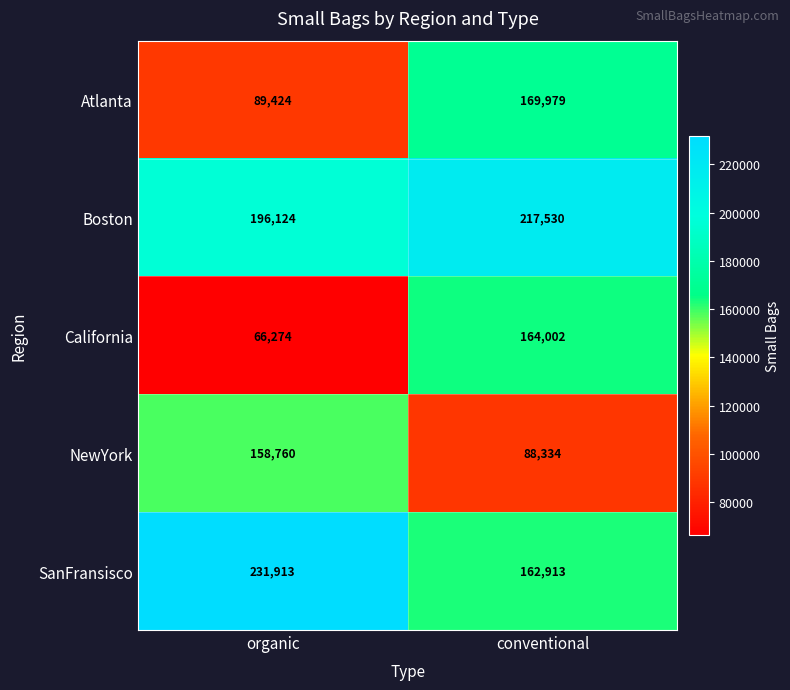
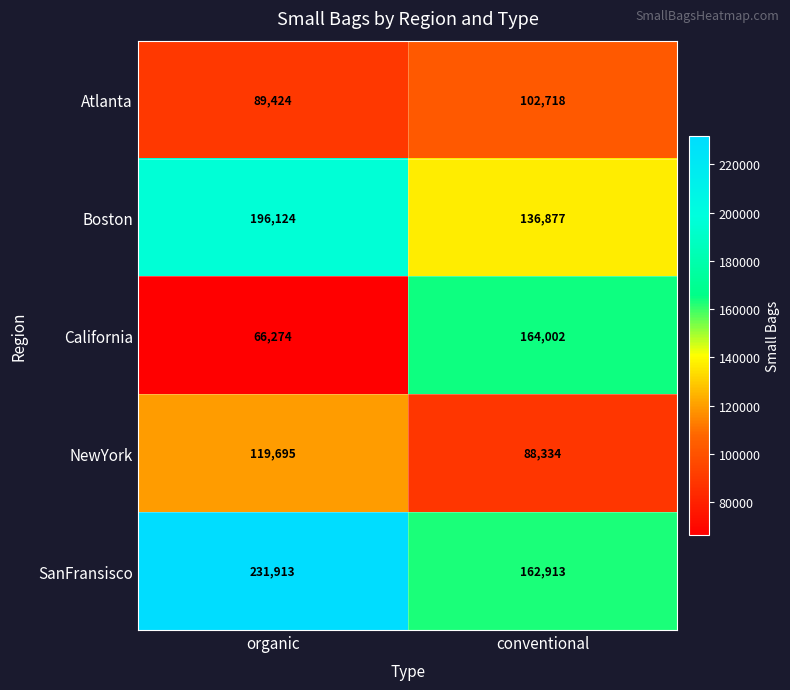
  {
    "Atlanta": {
      "organic": "89,424",
-     "conventional": "169,979"
+     "conventional": "102,718"
    },
    "Boston": {
      "organic": "196,124",
-     "conventional": "217,530"
+     "conventional": "136,877"
    },
    "California": {
      "organic": "66,274",
      "conventional": "164,002"
    },
    "NewYork": {
-     "organic": "158,760",
+     "organic": "119,695",
      "conventional": "88,334"
    },
    "SanFransisco": {
      "organic": "231,913",
      "conventional": "162,913"
    }
  }
